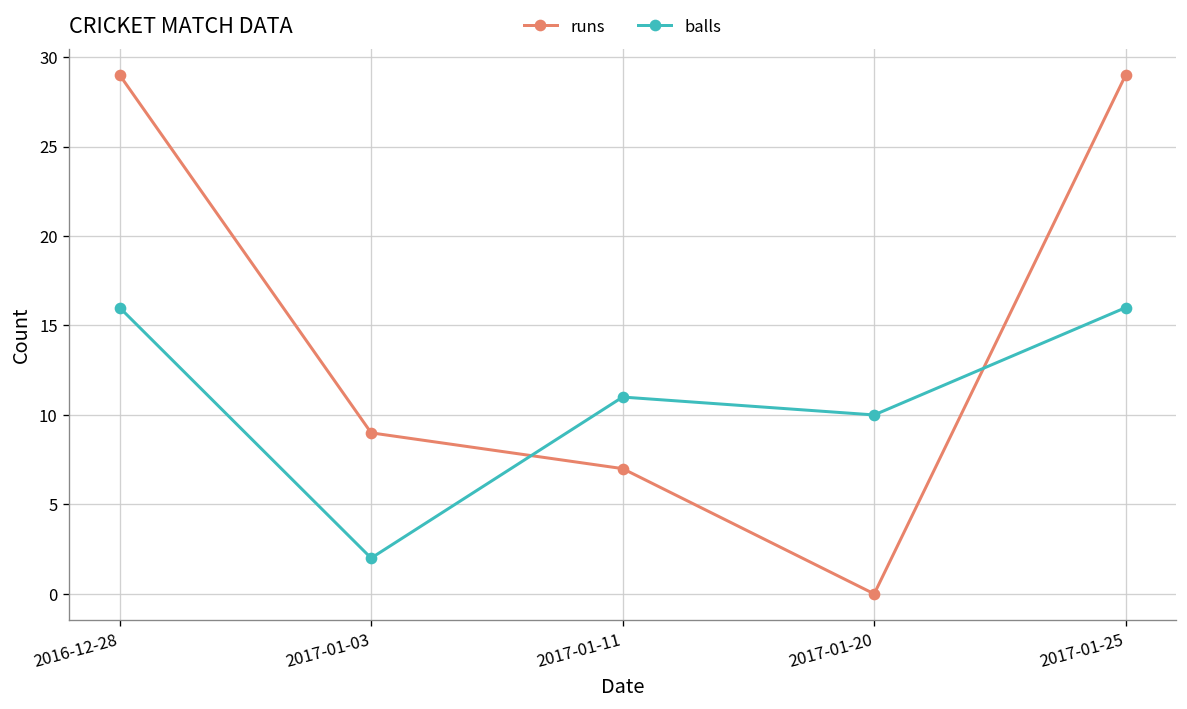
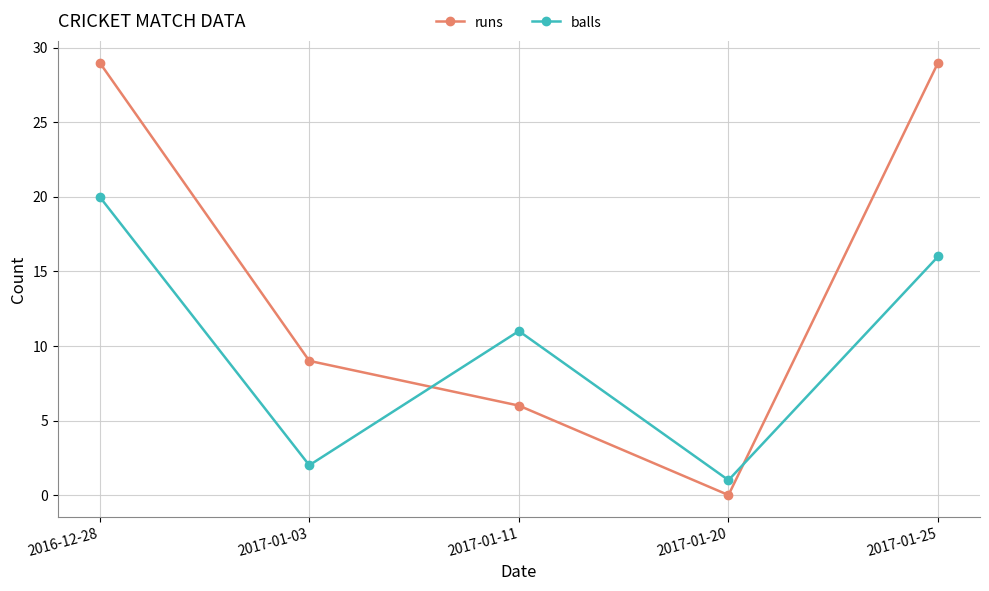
  {
    "runs": {
      "2016-12-28": 29,
      "2017-01-03": 9,
-     "2017-01-11": 7,
+     "2017-01-11": 6,
      "2017-01-20": 0,
      "2017-01-25": 29
    },
    "balls": {
-     "2016-12-28": 16,
+     "2016-12-28": 20,
      "2017-01-03": 2,
      "2017-01-11": 11,
-     "2017-01-20": 10,
+     "2017-01-20": 1,
      "2017-01-25": 16
    }
  }
